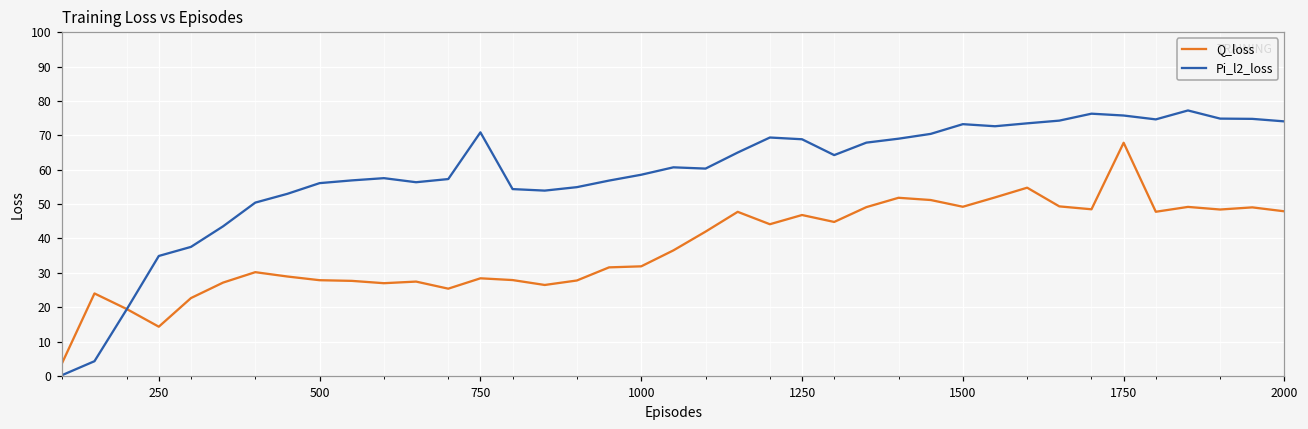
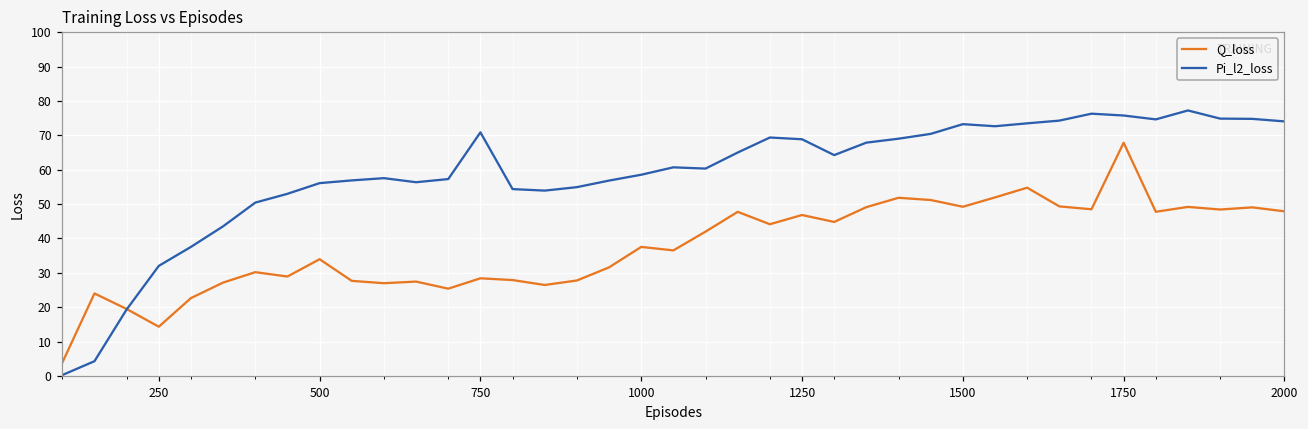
  {
    "Q_loss": {
      "250": 14,
-     "500": 28,
+     "500": 34,
      "750": 28,
-     "1000": 32,
+     "1000": 38,
      "1250": 47,
      "1500": 49,
      "1750": 68,
      "2000": 48
    },
    "Pi_l2_loss": {
-     "250": 35,
+     "250": 32,
      "500": 56,
      "750": 71,
      "1000": 59,
      "1250": 69,
      "1500": 73,
      "1750": 76,
      "2000": 74
    }
  }
